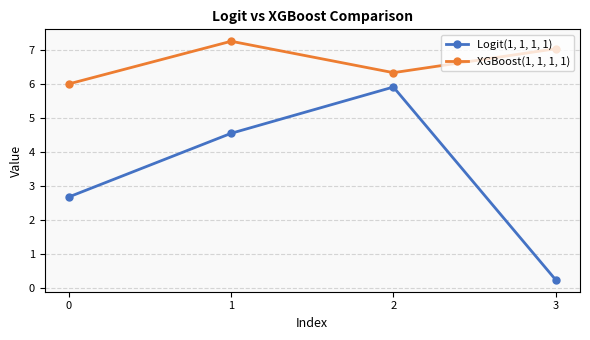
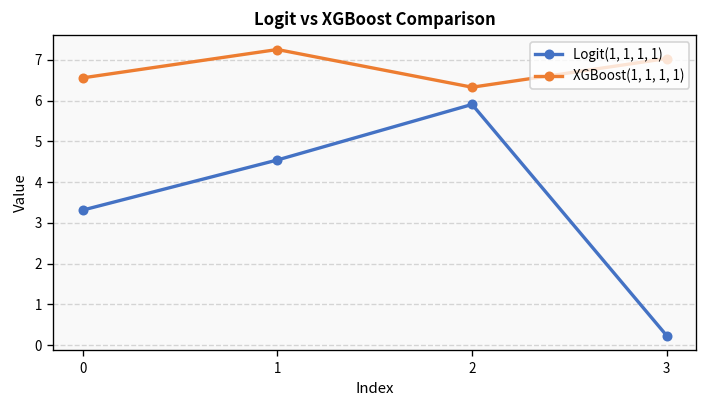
  {
    "Logit(1, 1, 1, 1)": {
-     "0": 2.7,
+     "0": 3.3,
      "1": 4.5,
      "2": 5.9,
      "3": 0.2
    },
    "XGBoost(1, 1, 1, 1)": {
-     "0": 6.0,
+     "0": 6.6,
      "1": 7.3,
      "2": 6.3
    }
  }
